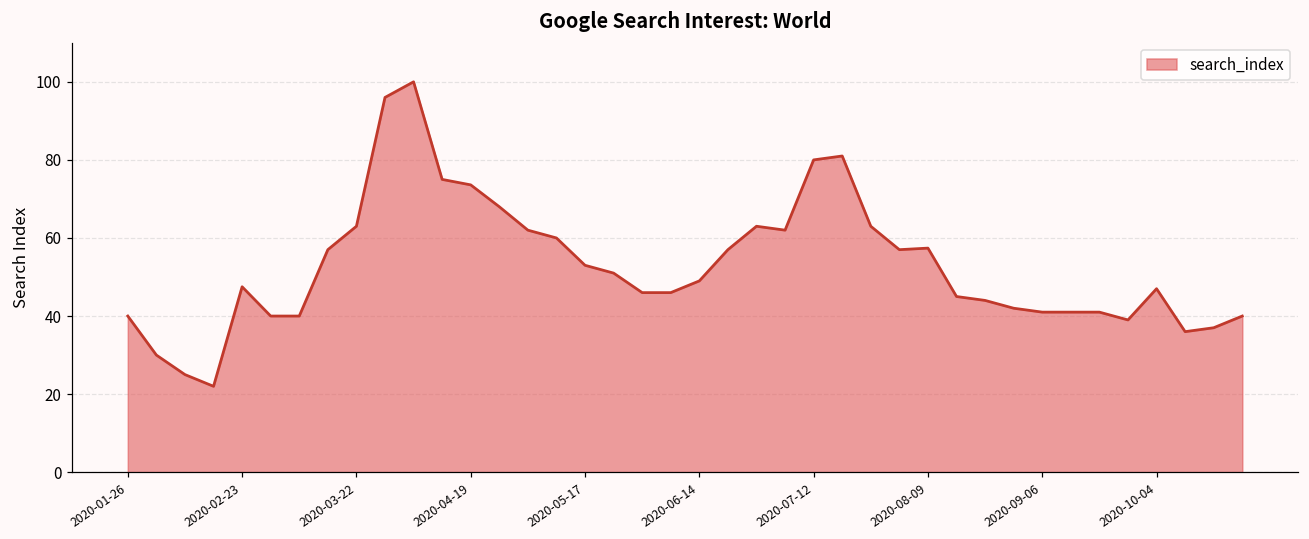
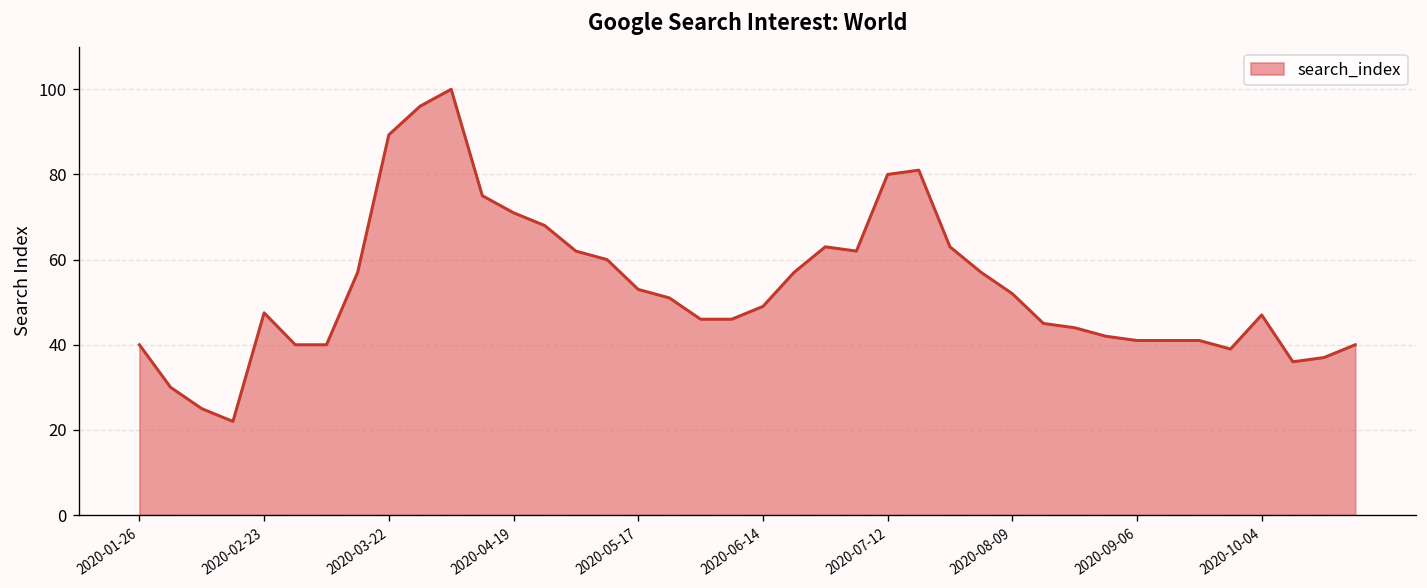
  {
    "2020-01-26": 40,
    "2020-02-23": 48,
-   "2020-03-22": 63,
-   "2020-04-19": 74,
+   "2020-03-22": 89,
+   "2020-04-19": 71,
    "2020-05-17": 53,
    "2020-06-14": 49,
    "2020-07-12": 80,
-   "2020-08-09": 57,
+   "2020-08-09": 52,
    "2020-09-06": 41,
    "2020-10-04": 47
  }
